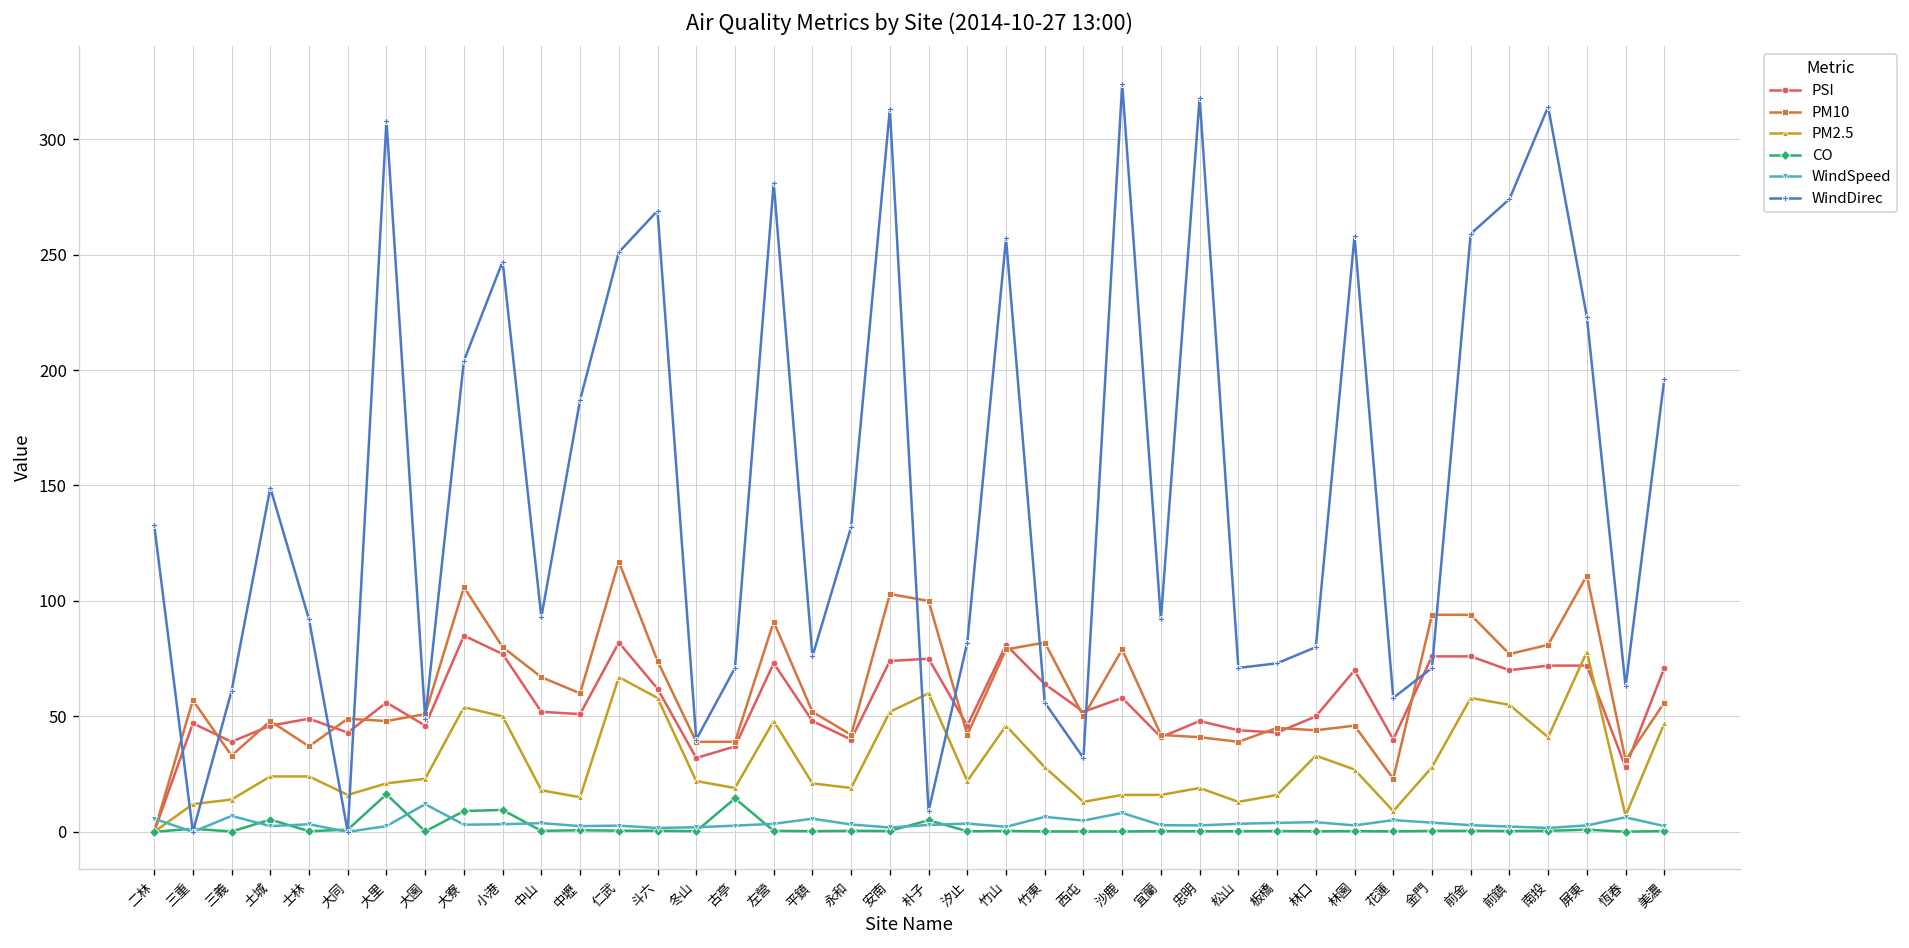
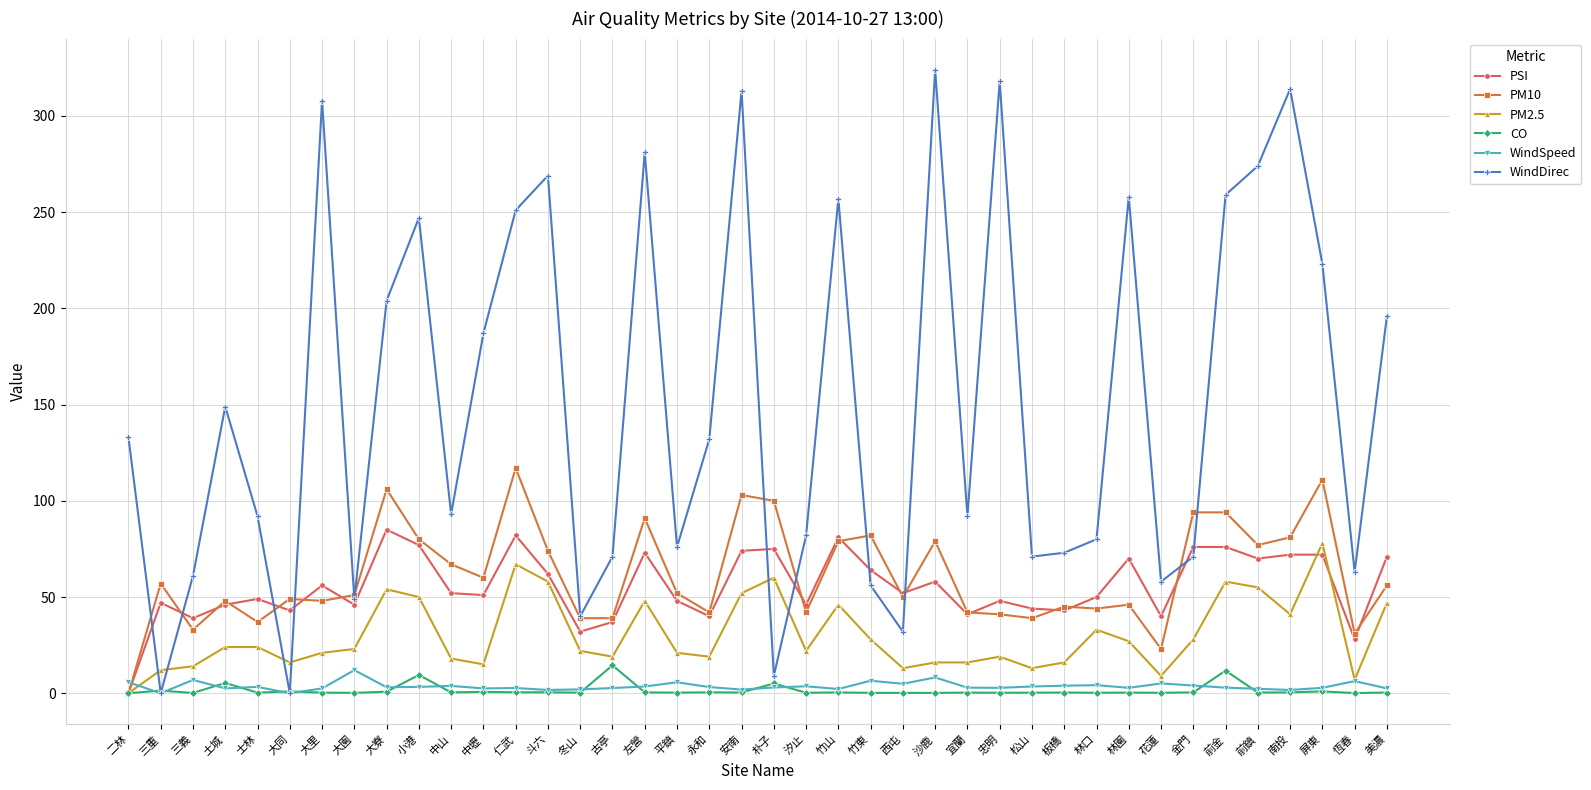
  {
    "CO": {
      "三重": 1,
      "三義": 0,
      "土城": 5,
      "士林": 0,
-     "大里": 16,
+     "大里": 0,
      "大園": 0,
-     "大寮": 9,
+     "大寮": 1,
      "小港": 10,
      "中山": 0,
      "中壢": 1,
      "仁武": 1,
      "冬山": 0,
      "古亭": 14,
      "左營": 0,
      "平鎮": 0,
      "永和": 0,
      "安南": 0,
      "朴子": 5,
      "汐止": 0,
      "竹山": 0,
      "竹東": 0,
      "西屯": 0,
      "沙鹿": 0,
      "宜蘭": 0,
      "忠明": 0,
      "松山": 0,
      "板橋": 0,
      "林口": 0,
      "林園": 0,
      "花蓮": 0,
      "金門": 0,
-     "前金": 0,
+     "前金": 12,
      "前鎮": 0,
      "屏東": 1,
      "恆春": 0,
      "美濃": 0
    }
  }
